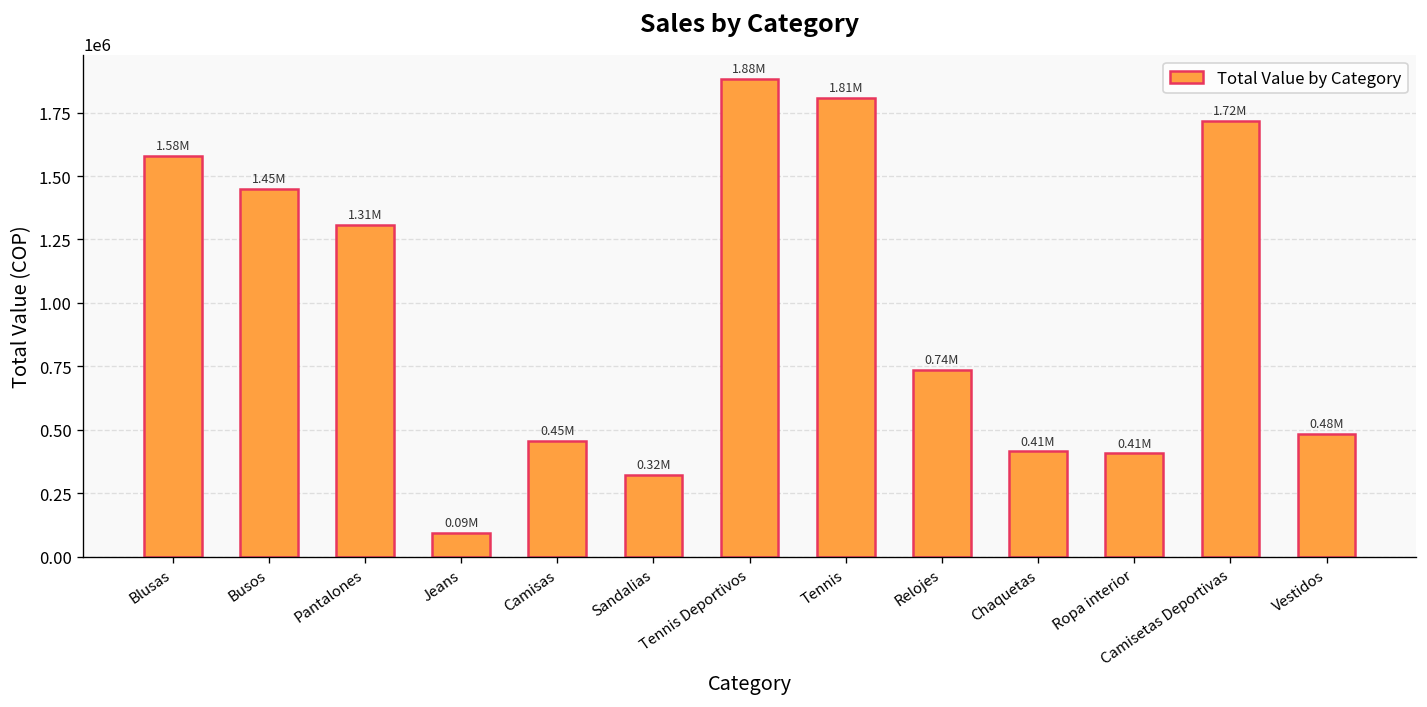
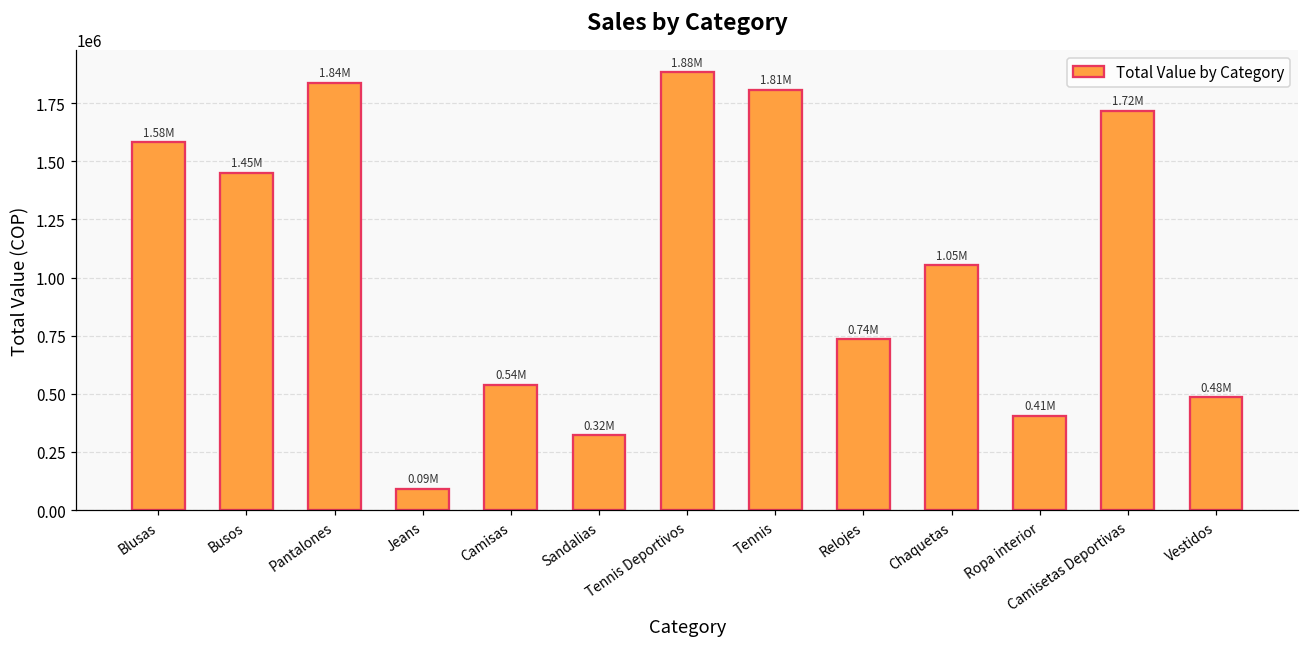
  {
    "Blusas": "1.58M",
    "Busos": "1.45M",
-   "Pantalones": "1.31M",
+   "Pantalones": "1.84M",
    "Jeans": "0.09M",
-   "Camisas": "0.45M",
+   "Camisas": "0.54M",
    "Sandalias": "0.32M",
    "Tennis Deportivos": "1.88M",
    "Tennis": "1.81M",
    "Relojes": "0.74M",
-   "Chaquetas": "0.41M",
+   "Chaquetas": "1.05M",
    "Ropa interior": "0.41M",
    "Camisetas Deportivas": "1.72M",
    "Vestidos": "0.48M"
  }
